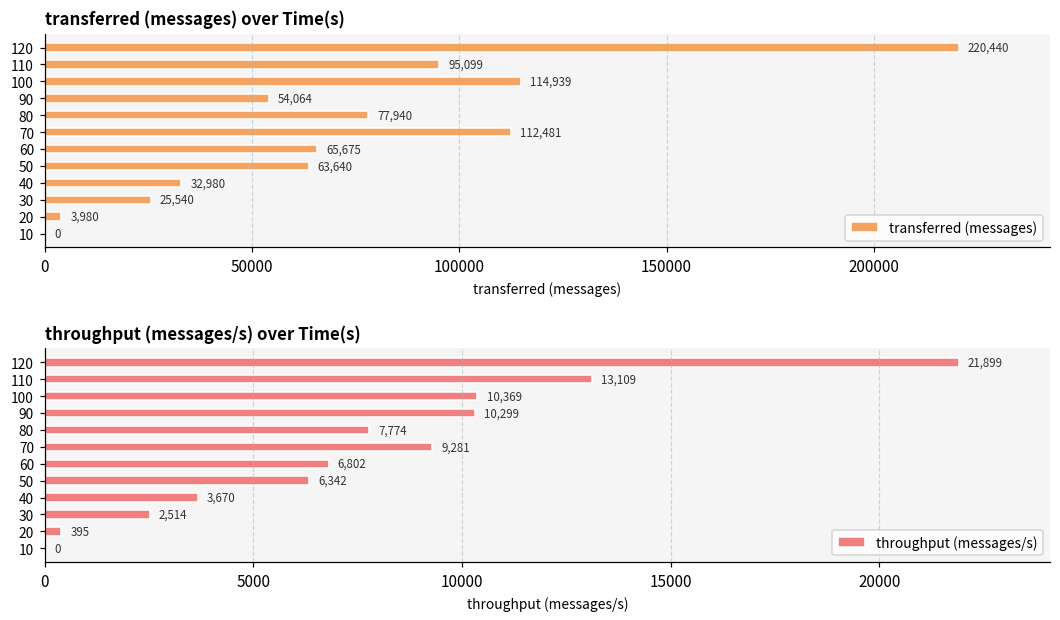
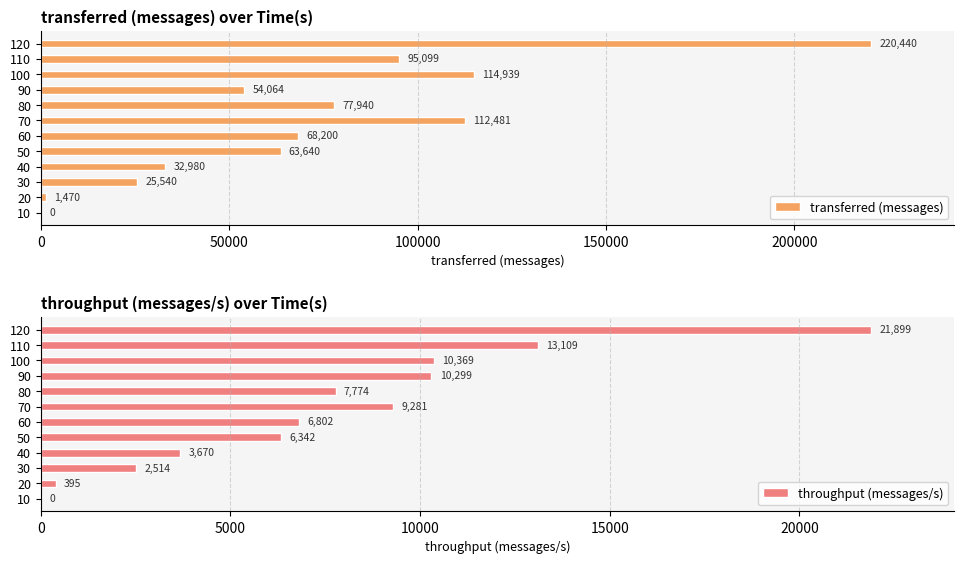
  {
    "transferred (messages) over Time(s)": {
      "120": "220,440",
      "110": "95,099",
      "100": "114,939",
      "90": "54,064",
      "80": "77,940",
      "70": "112,481",
-     "60": "65,675",
+     "60": "68,200",
      "50": "63,640",
      "40": "32,980",
      "30": "25,540",
-     "20": "3,980",
+     "20": "1,470",
      "10": "0"
    },
    "throughput (messages/s) over Time(s)": {
      "120": "21,899",
      "110": "13,109",
      "100": "10,369",
      "90": "10,299",
      "80": "7,774",
      "70": "9,281",
      "60": "6,802",
      "50": "6,342",
      "40": "3,670",
      "30": "2,514",
      "20": "395",
      "10": "0"
    }
  }
